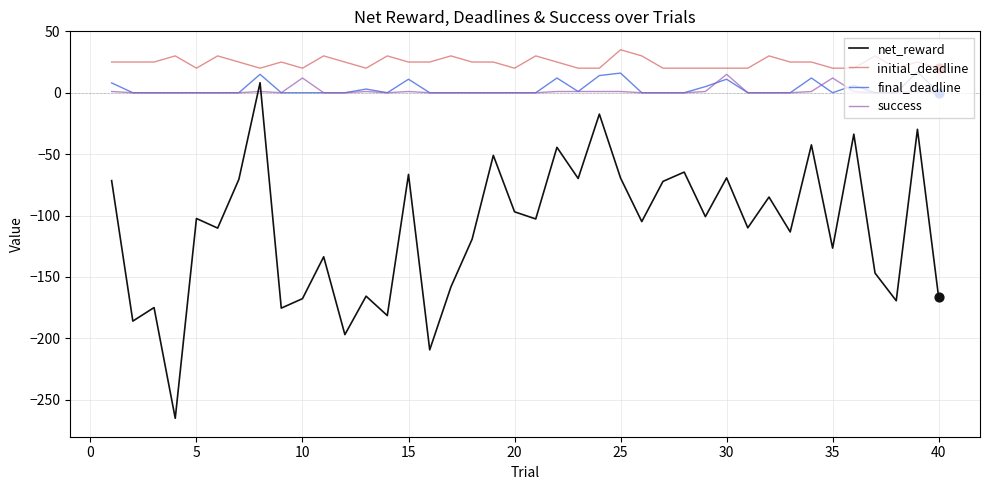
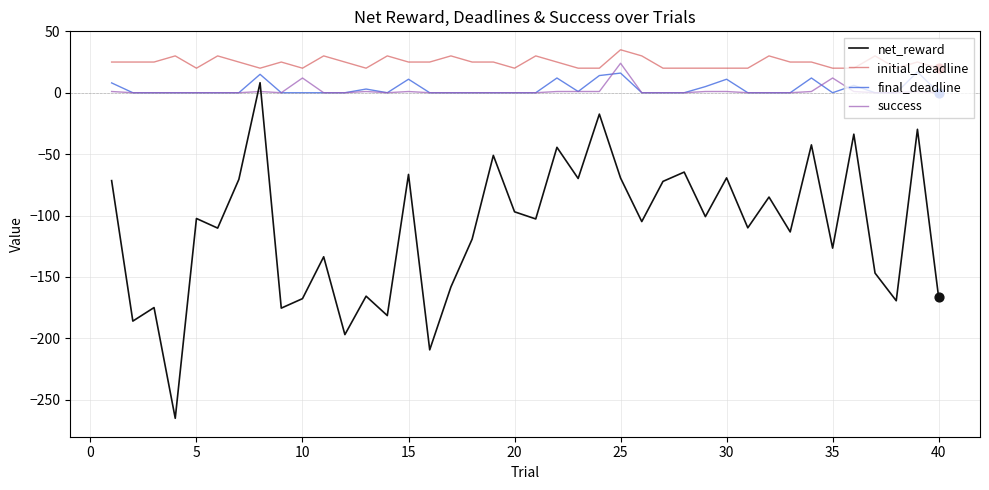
  {
    "success": {
      "10": 12,
      "15": 1,
-     "25": 1,
-     "30": 15,
+     "25": 24,
+     "30": 1,
      "35": 12
    }
  }
